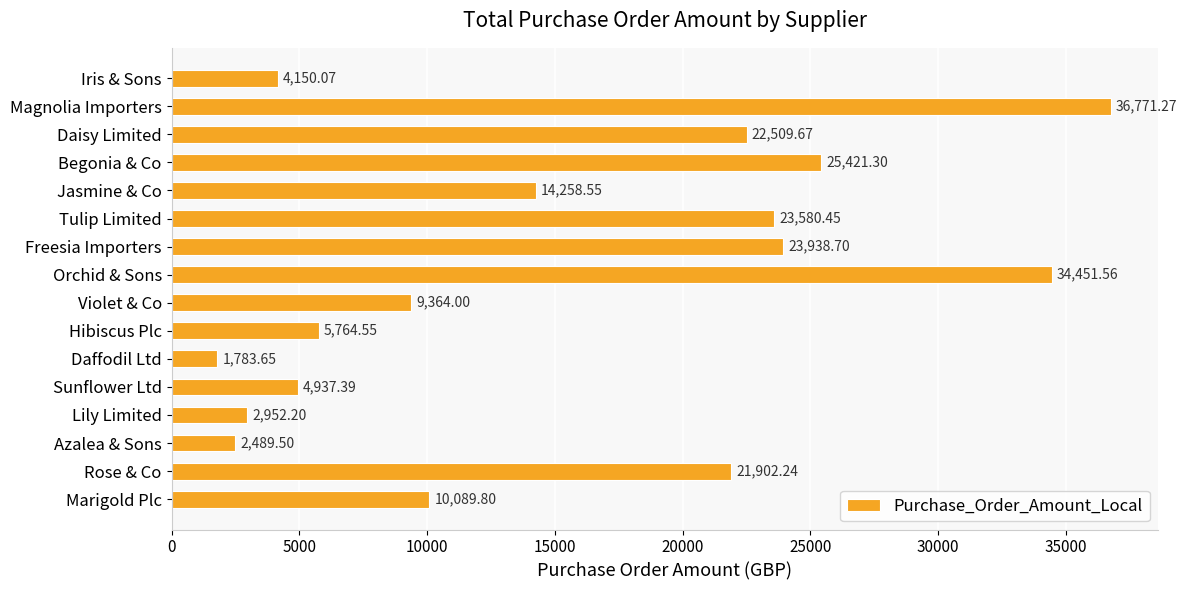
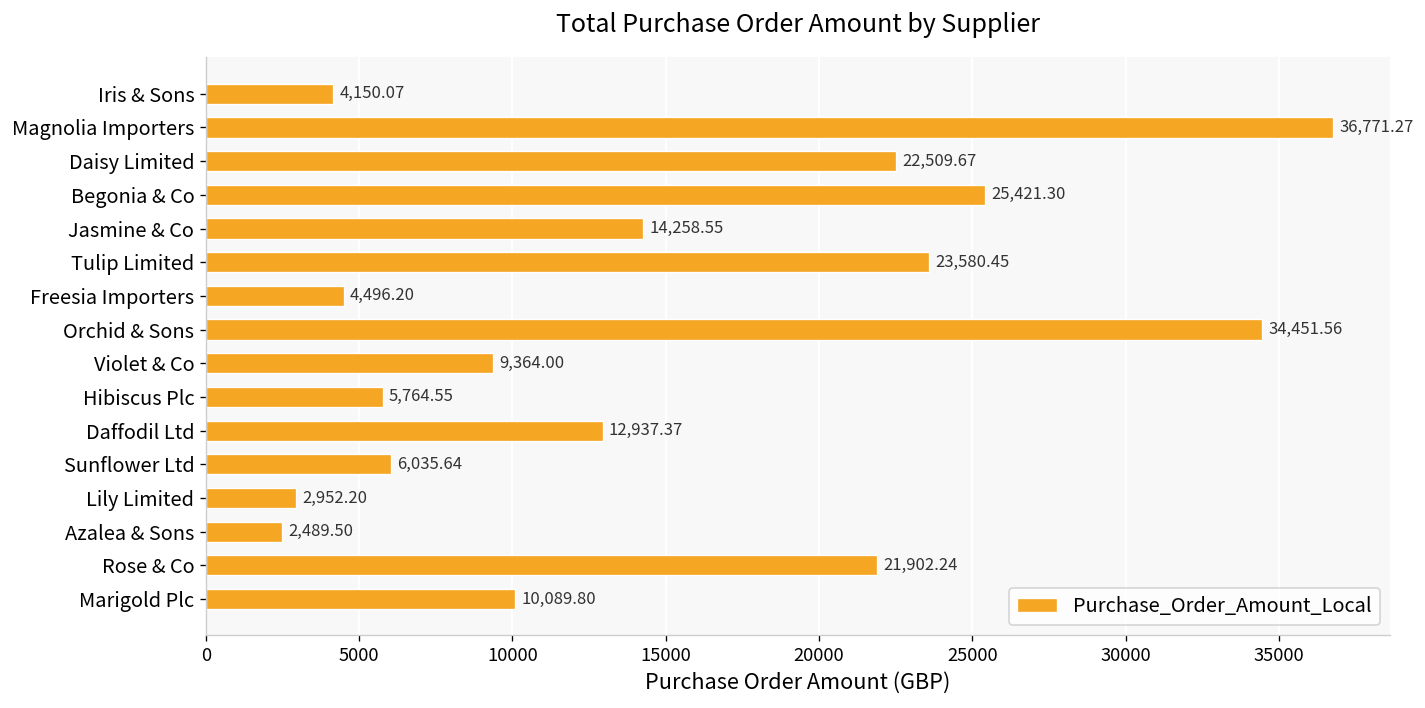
  {
    "Iris & Sons": "4,150.07",
    "Magnolia Importers": "36,771.27",
    "Daisy Limited": "22,509.67",
    "Begonia & Co": "25,421.30",
    "Jasmine & Co": "14,258.55",
    "Tulip Limited": "23,580.45",
-   "Freesia Importers": "23,938.70",
+   "Freesia Importers": "4,496.20",
    "Orchid & Sons": "34,451.56",
    "Violet & Co": "9,364.00",
    "Hibiscus Plc": "5,764.55",
-   "Daffodil Ltd": "1,783.65",
-   "Sunflower Ltd": "4,937.39",
+   "Daffodil Ltd": "12,937.37",
+   "Sunflower Ltd": "6,035.64",
    "Lily Limited": "2,952.20",
    "Azalea & Sons": "2,489.50",
    "Rose & Co": "21,902.24",
    "Marigold Plc": "10,089.80"
  }
